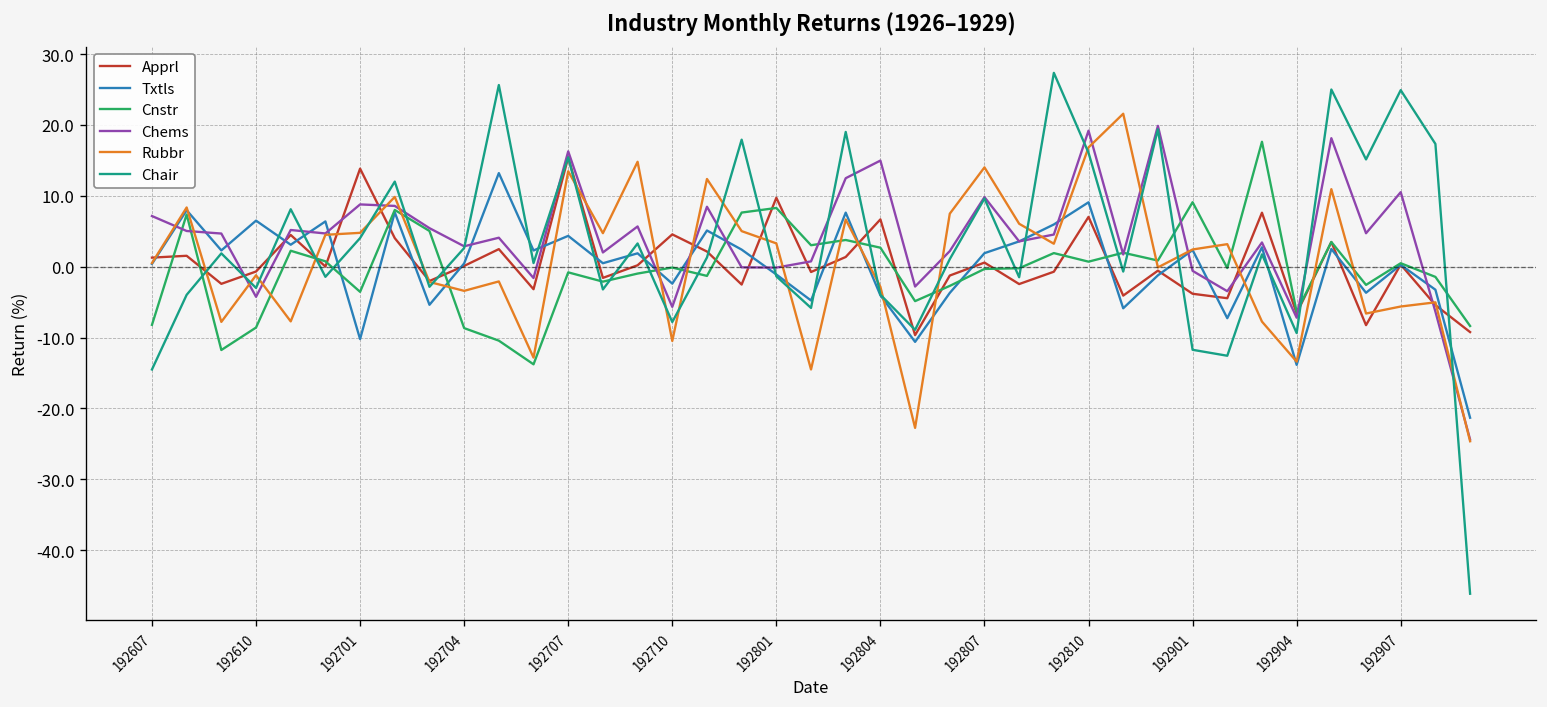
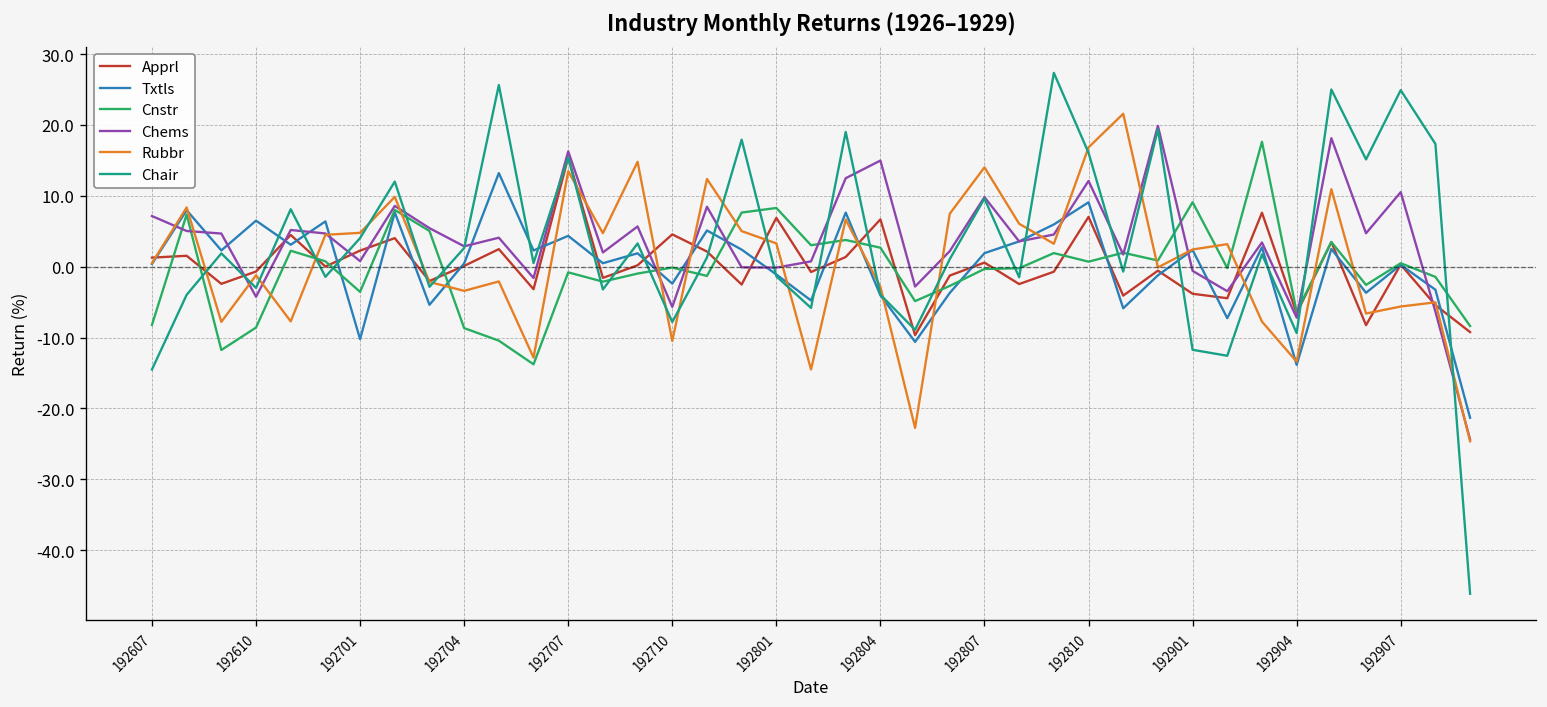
  {
    "Apprl": {
      "192607": 1,
      "192610": -1,
-     "192701": 14,
+     "192701": 2,
      "192710": 5,
-     "192801": 10,
+     "192801": 7,
      "192804": 7,
      "192807": 1,
      "192810": 7,
      "192901": -4
    },
    "Txtls": {
      "192610": 7,
      "192701": -10,
      "192707": 4,
      "192710": -2,
      "192807": 2,
      "192810": 9,
      "192904": -14
    },
    "Chems": {
      "192607": 7,
      "192610": -4,
-     "192701": 9,
+     "192701": 1,
      "192707": 16,
      "192710": -6,
      "192801": 0,
      "192804": 15,
-     "192810": 19,
+     "192810": 12,
      "192901": -1,
      "192904": -7,
      "192907": 11
    },
    "Rubbr": {
      "192610": -1,
      "192701": 5,
      "192704": -3,
      "192707": 13,
      "192710": -10,
      "192801": 3,
      "192804": -3,
      "192807": 14,
      "192810": 17,
      "192904": -13,
      "192907": -6
    }
  }
